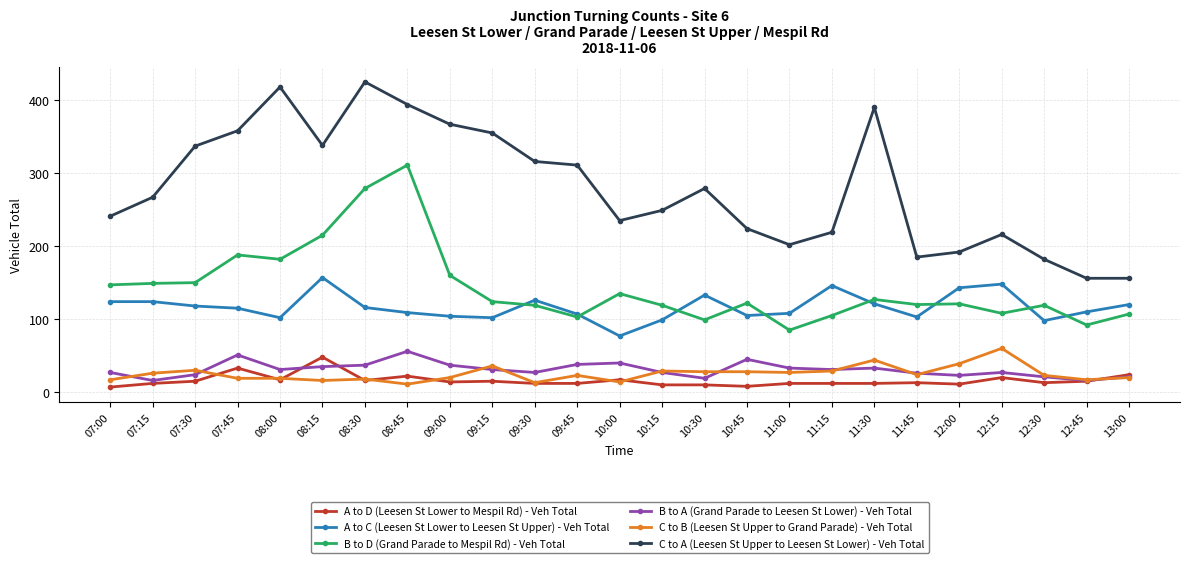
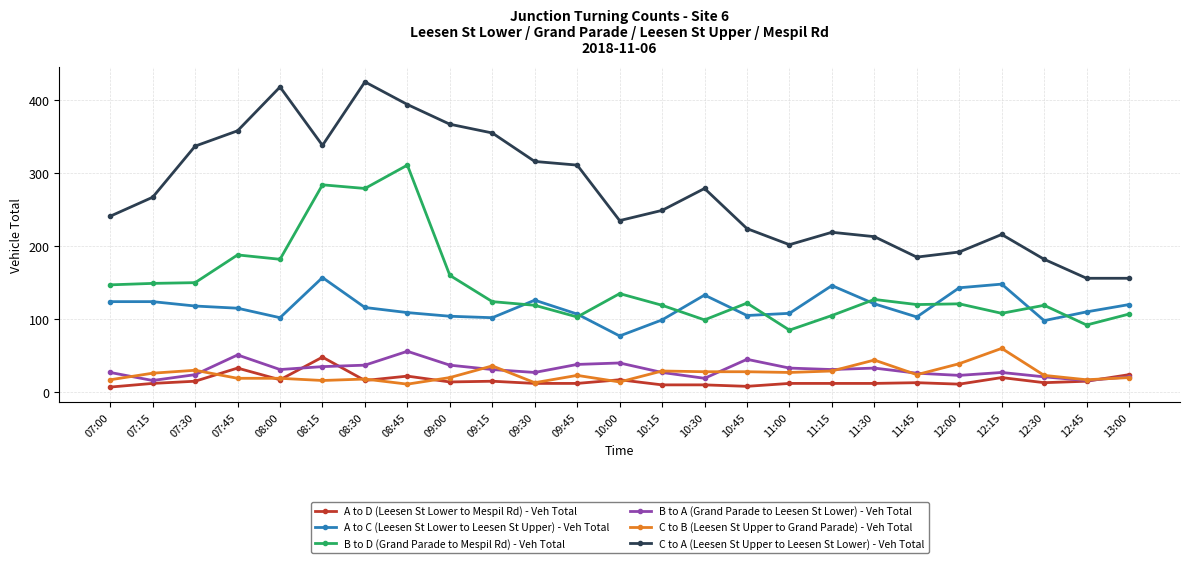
  {
    "A to D (Leesen St Lower to Mespil Rd) - Veh Total": {
      "07:00": 10,
      "07:15": 10,
      "07:30": 20,
      "07:45": 30,
      "08:15": 50,
      "08:45": 20,
      "09:00": 10,
      "09:15": 20,
      "09:45": 10,
      "10:15": 10,
      "10:30": 10,
      "10:45": 10,
      "11:00": 10,
      "11:15": 10,
      "11:30": 10,
      "11:45": 10,
      "12:00": 10,
      "12:15": 20,
      "12:30": 10
    },
    "A to C (Leesen St Lower to Leesen St Upper) - Veh Total": {
      "07:00": 120,
      "07:15": 120,
      "07:30": 120,
      "07:45": 120,
      "08:00": 100,
      "08:15": 160,
      "08:30": 120,
      "08:45": 110,
      "09:00": 100,
      "09:15": 100,
      "09:30": 130,
      "09:45": 110,
      "10:00": 80,
      "10:15": 100,
      "10:30": 130,
      "10:45": 110,
      "11:00": 110,
      "11:15": 150,
      "11:30": 120,
      "11:45": 100,
      "12:00": 140,
      "12:15": 150,
      "12:30": 100,
      "12:45": 110,
      "13:00": 120
    },
    "B to D (Grand Parade to Mespil Rd) - Veh Total": {
      "07:00": 150,
      "07:15": 150,
      "07:30": 150,
      "07:45": 190,
      "08:00": 180,
-     "08:15": 220,
+     "08:15": 280,
      "08:30": 280,
      "08:45": 310,
      "09:00": 160,
      "09:15": 120,
      "09:30": 120,
      "09:45": 100,
      "10:00": 140,
      "10:15": 120,
      "10:30": 100,
      "10:45": 120,
      "11:00": 90,
      "11:15": 110,
      "11:30": 130,
      "11:45": 120,
      "12:00": 120,
      "12:15": 110,
      "12:30": 120,
      "12:45": 90,
      "13:00": 110
    },
    "B to A (Grand Parade to Leesen St Lower) - Veh Total": {
      "07:00": 30,
      "07:15": 20,
      "07:30": 20,
      "07:45": 50,
      "08:00": 30,
      "08:15": 40,
      "08:30": 40,
      "08:45": 60,
      "09:00": 40,
      "09:15": 30,
      "09:30": 30,
      "09:45": 40,
      "10:00": 40,
      "10:30": 20,
      "10:45": 50,
      "11:00": 30,
      "11:30": 30,
      "12:00": 20,
      "12:15": 30
    },
    "C to B (Leesen St Upper to Grand Parade) - Veh Total": {
      "07:00": 20,
      "07:15": 30,
      "07:30": 30,
      "07:45": 20,
      "08:15": 20,
      "08:45": 10,
      "09:00": 20,
      "09:15": 40,
      "09:45": 20,
      "10:30": 30,
      "10:45": 30,
      "11:00": 30,
      "11:30": 40,
      "12:00": 40,
      "12:15": 60
    },
    "C to A (Leesen St Upper to Leesen St Lower) - Veh Total": {
      "07:00": 240,
      "07:15": 270,
      "07:30": 340,
      "07:45": 360,
      "08:00": 420,
      "08:15": 340,
      "08:30": 430,
      "08:45": 390,
      "09:00": 370,
      "09:15": 360,
      "09:30": 320,
      "09:45": 310,
      "10:00": 240,
      "10:15": 250,
      "10:30": 280,
      "10:45": 220,
      "11:00": 200,
      "11:15": 220,
-     "11:30": 390,
+     "11:30": 210,
      "11:45": 190,
      "12:00": 190,
      "12:15": 220,
      "12:30": 180,
      "12:45": 160,
      "13:00": 160
    }
  }
